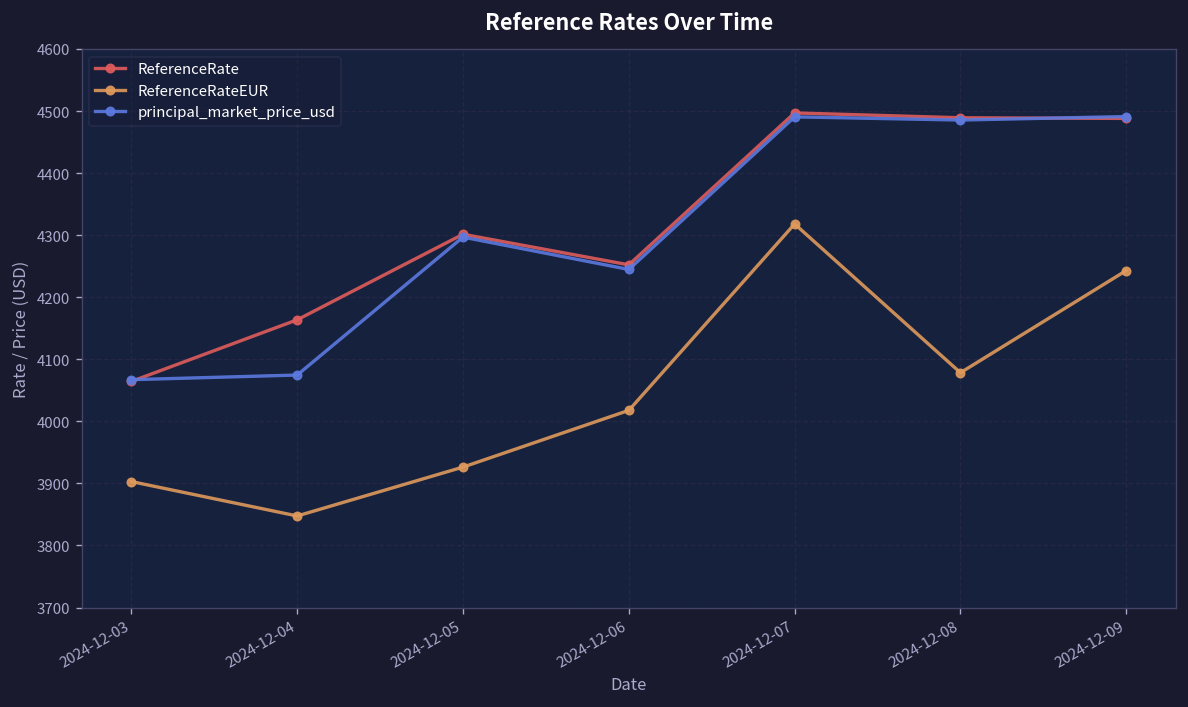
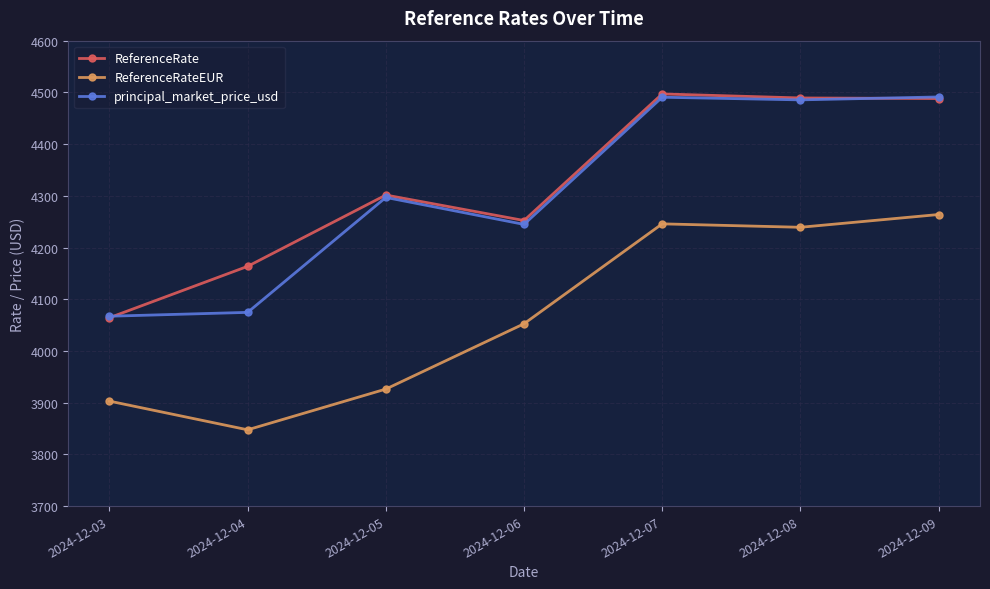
  {
    "ReferenceRate": {
      "2024-12-04": 4160,
      "2024-12-06": 4250,
      "2024-12-07": 4500
    },
    "ReferenceRateEUR": {
      "2024-12-03": 3900,
      "2024-12-04": 3850,
      "2024-12-05": 3930,
-     "2024-12-06": 4020,
-     "2024-12-07": 4320,
-     "2024-12-08": 4080,
-     "2024-12-09": 4240
+     "2024-12-06": 4050,
+     "2024-12-07": 4250,
+     "2024-12-08": 4240,
+     "2024-12-09": 4260
    },
    "principal_market_price_usd": {
      "2024-12-04": 4070,
      "2024-12-06": 4240,
      "2024-12-07": 4490
    }
  }
